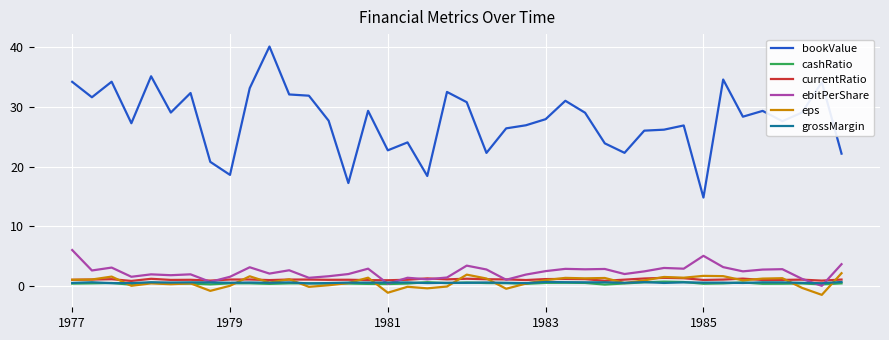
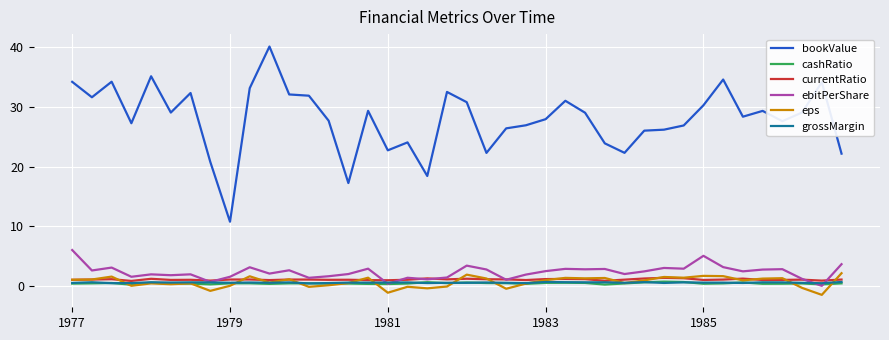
  {
    "bookValue": {
      "1977": 34,
-     "1979": 19,
+     "1979": 11,
      "1981": 23,
      "1983": 28,
-     "1985": 15
+     "1985": 30
    },
    "currentRatio": {
      "1979": 1,
      "1985": 1
    },
    "ebitPerShare": {
      "1977": 6,
      "1979": 2,
      "1983": 3,
      "1985": 5
    },
    "eps": {
      "1981": -1,
      "1985": 2
    }
  }
